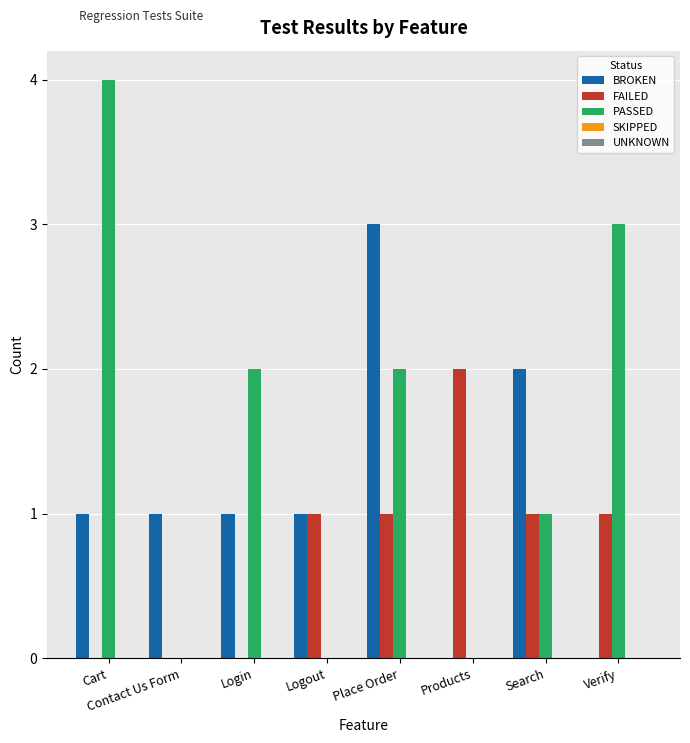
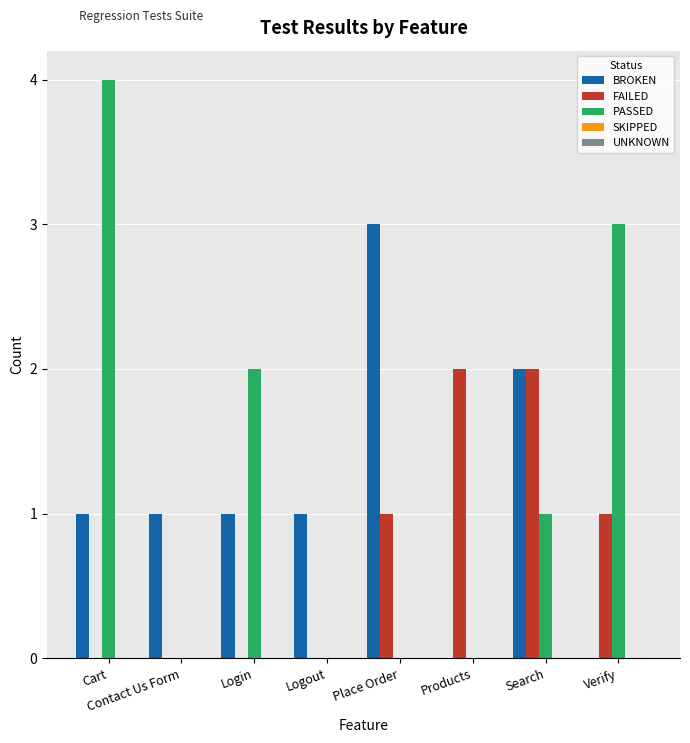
  {
    "BROKEN": {
      "Cart": 1,
      "Contact Us Form": 1,
      "Login": 1,
      "Logout": 1,
      "Place Order": 3,
      "Products": 0,
      "Search": 2,
      "Verify": 0
    },
    "FAILED": {
      "Cart": 0,
      "Contact Us Form": 0,
      "Login": 0,
-     "Logout": 1,
+     "Logout": 0,
      "Place Order": 1,
      "Products": 2,
-     "Search": 1,
+     "Search": 2,
      "Verify": 1
    },
    "PASSED": {
      "Cart": 4,
      "Contact Us Form": 0,
      "Login": 2,
      "Logout": 0,
-     "Place Order": 2,
+     "Place Order": 0,
      "Products": 0,
      "Search": 1,
      "Verify": 3
    },
    "SKIPPED": {
      "Cart": 0,
      "Contact Us Form": 0,
      "Login": 0,
      "Logout": 0,
      "Place Order": 0,
      "Products": 0,
      "Search": 0,
      "Verify": 0
    },
    "UNKNOWN": {
      "Cart": 0,
      "Contact Us Form": 0,
      "Login": 0,
      "Logout": 0,
      "Place Order": 0,
      "Products": 0,
      "Search": 0,
      "Verify": 0
    }
  }
